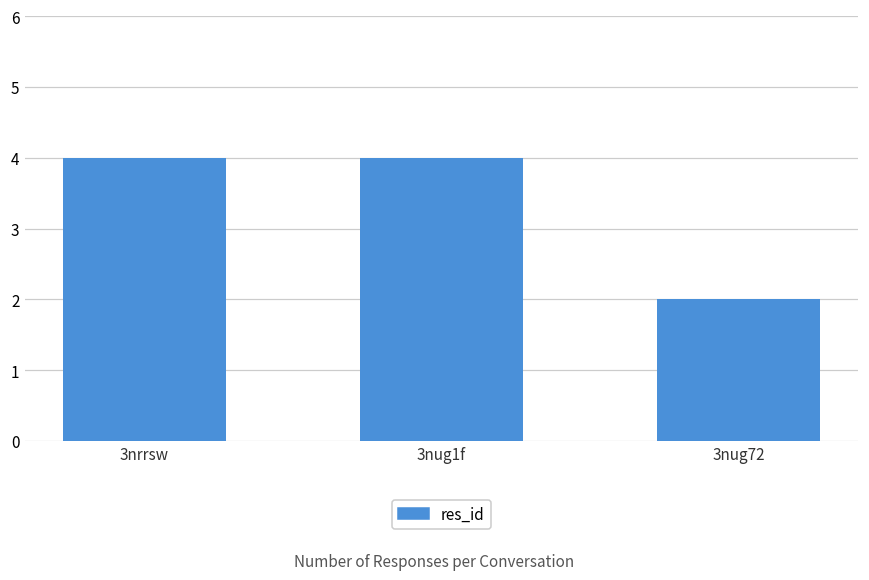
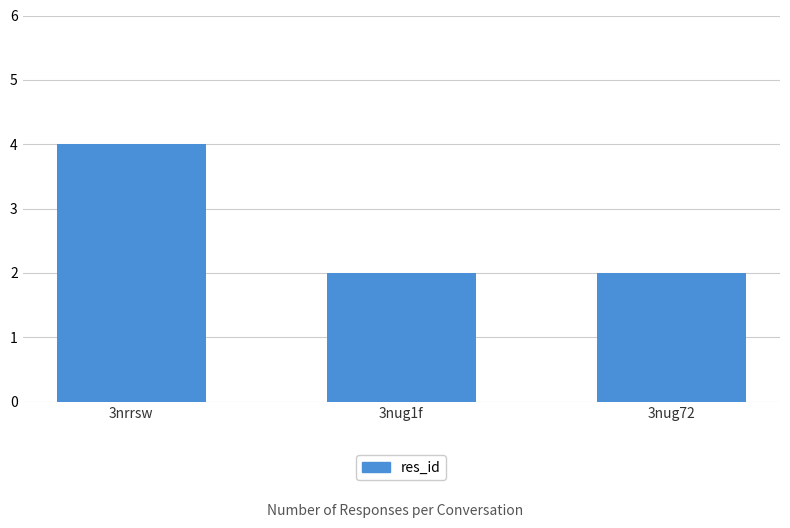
  {
    "3nrrsw": 4,
-   "3nug1f": 4,
+   "3nug1f": 2,
    "3nug72": 2
  }
